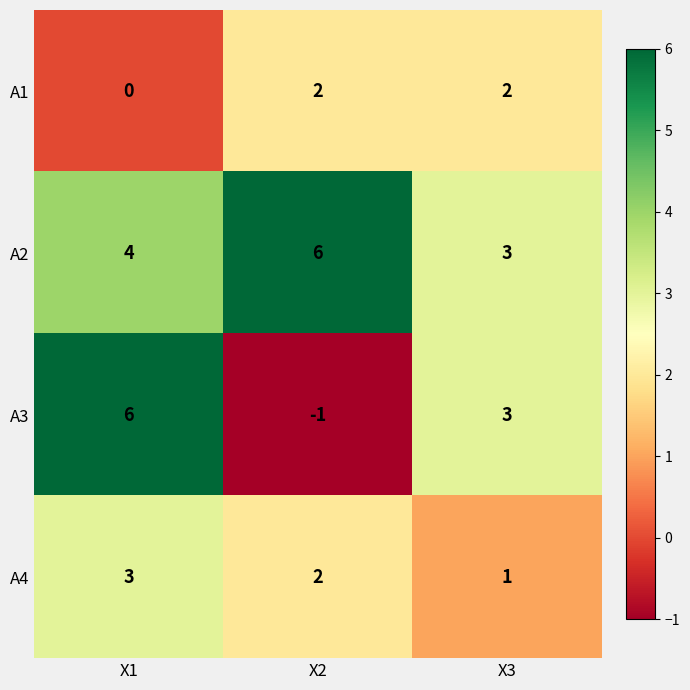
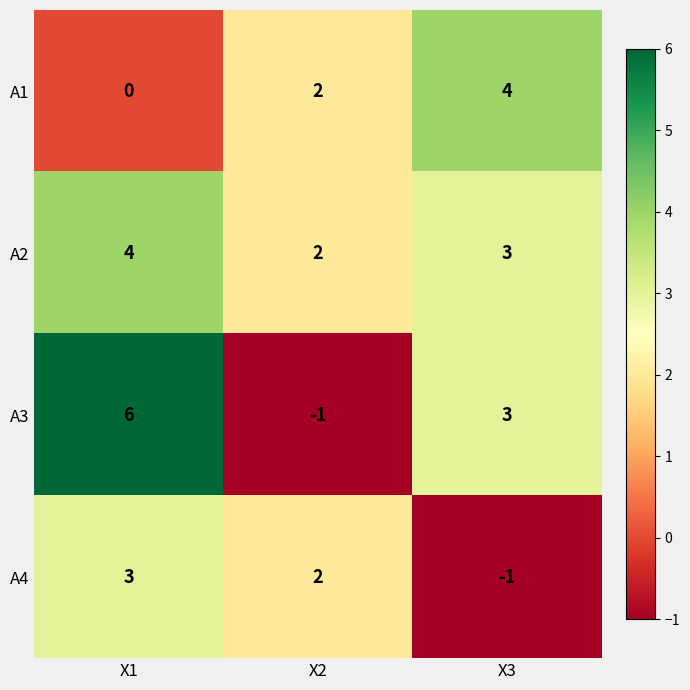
  {
    "A1": {
      "X1": 0,
      "X2": 2,
-     "X3": 2
+     "X3": 4
    },
    "A2": {
      "X1": 4,
-     "X2": 6,
+     "X2": 2,
      "X3": 3
    },
    "A3": {
      "X1": 6,
      "X2": -1,
      "X3": 3
    },
    "A4": {
      "X1": 3,
      "X2": 2,
-     "X3": 1
+     "X3": -1
    }
  }
